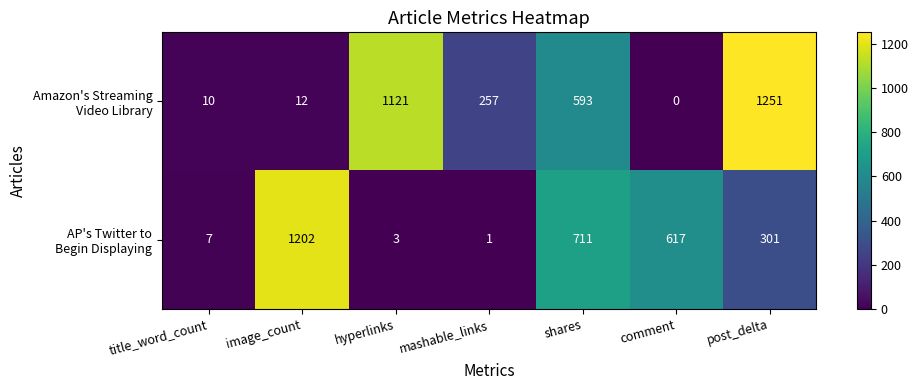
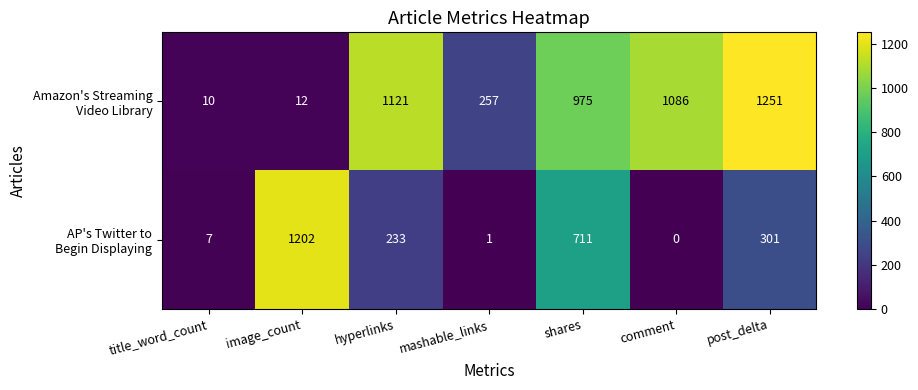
  {
    "Amazon's Streaming Video Library": {
      "title_word_count": 10,
      "image_count": 12,
      "hyperlinks": 1121,
      "mashable_links": 257,
-     "shares": 593,
-     "comment": 0,
+     "shares": 975,
+     "comment": 1086,
      "post_delta": 1251
    },
    "AP's Twitter to Begin Displaying": {
      "title_word_count": 7,
      "image_count": 1202,
-     "hyperlinks": 3,
+     "hyperlinks": 233,
      "mashable_links": 1,
      "shares": 711,
-     "comment": 617,
+     "comment": 0,
      "post_delta": 301
    }
  }
